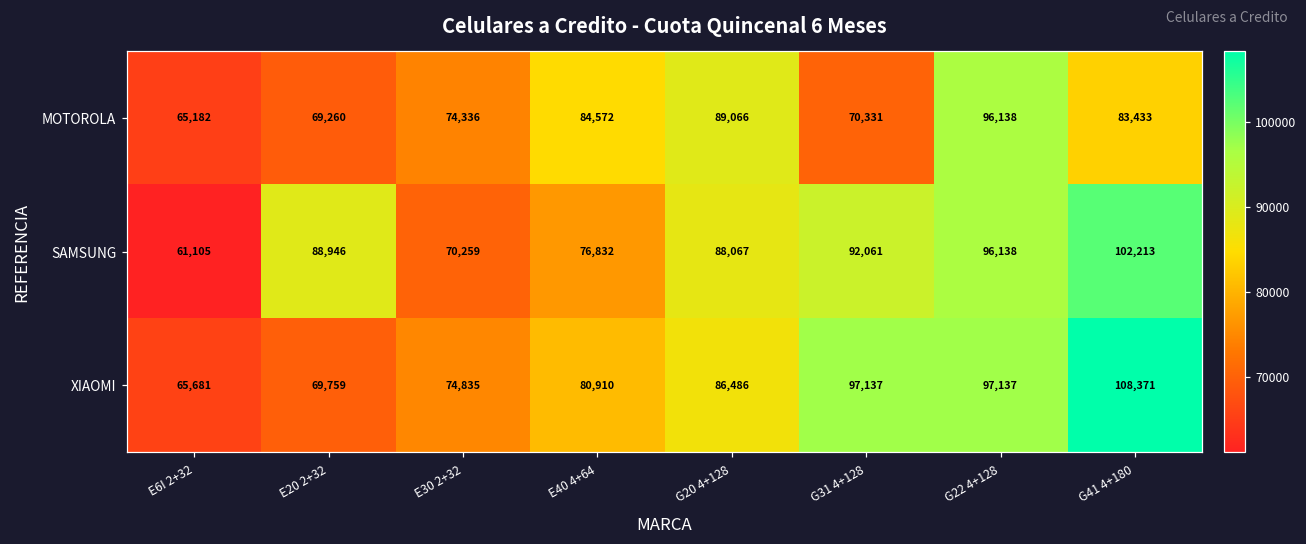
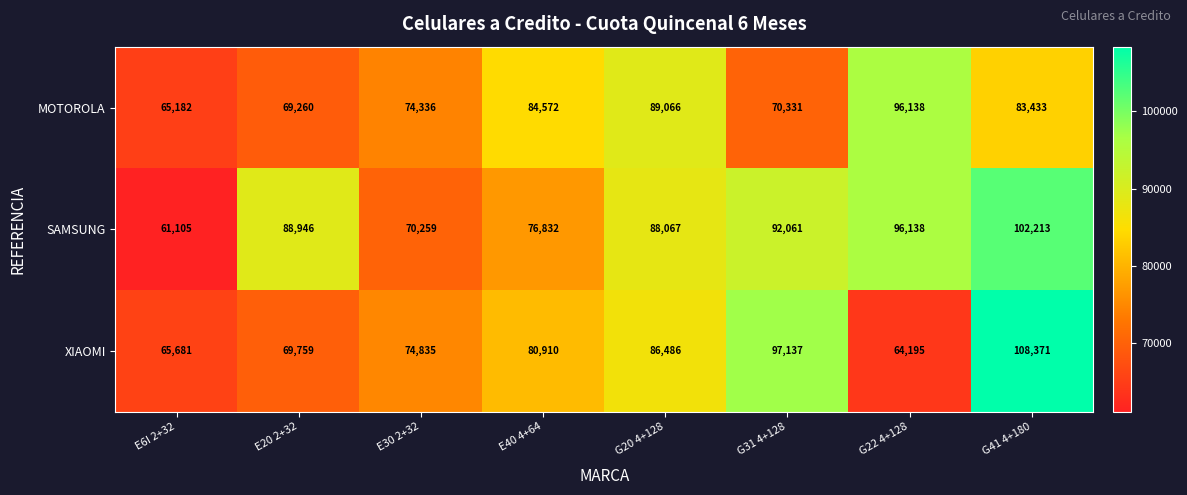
  {
    "MOTOROLA": {
      "E6I 2+32": "65,182",
      "E20 2+32": "69,260",
      "E30 2+32": "74,336",
      "E40 4+64": "84,572",
      "G20 4+128": "89,066",
      "G31 4+128": "70,331",
      "G22 4+128": "96,138",
      "G41 4+180": "83,433"
    },
    "SAMSUNG": {
      "E6I 2+32": "61,105",
      "E20 2+32": "88,946",
      "E30 2+32": "70,259",
      "E40 4+64": "76,832",
      "G20 4+128": "88,067",
      "G31 4+128": "92,061",
      "G22 4+128": "96,138",
      "G41 4+180": "102,213"
    },
    "XIAOMI": {
      "E6I 2+32": "65,681",
      "E20 2+32": "69,759",
      "E30 2+32": "74,835",
      "E40 4+64": "80,910",
      "G20 4+128": "86,486",
      "G31 4+128": "97,137",
-     "G22 4+128": "97,137",
+     "G22 4+128": "64,195",
      "G41 4+180": "108,371"
    }
  }
